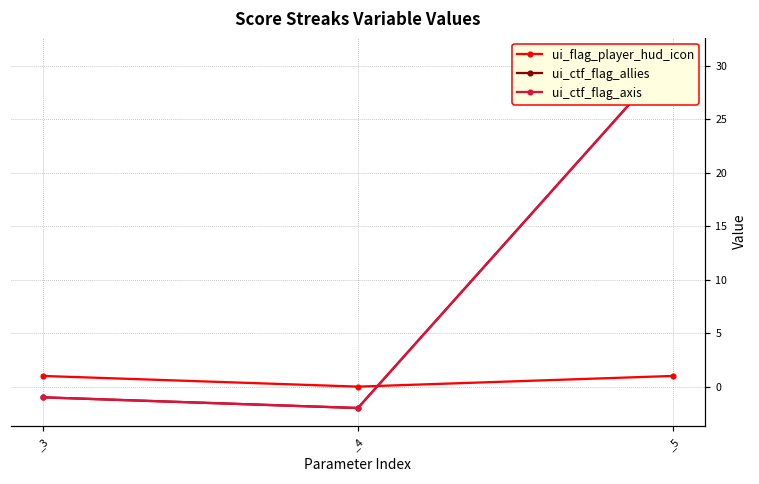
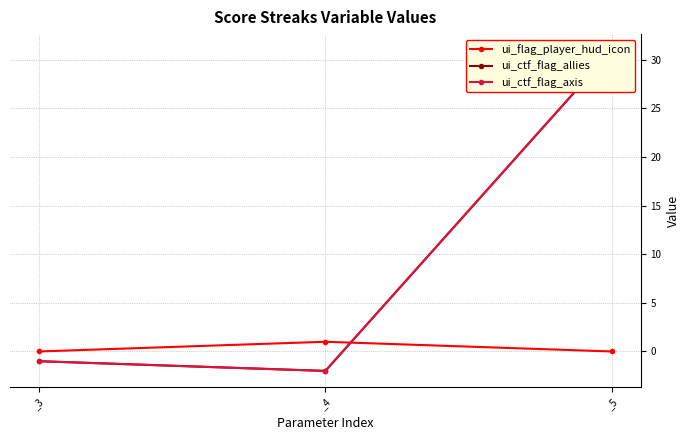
  {
    "ui_flag_player_hud_icon": {
-     "_3": 1,
-     "_4": 0,
-     "_5": 1
+     "_3": 0,
+     "_4": 1,
+     "_5": 0
    },
    "ui_ctf_flag_axis": {
      "_3": -1,
      "_4": -2
    }
  }
